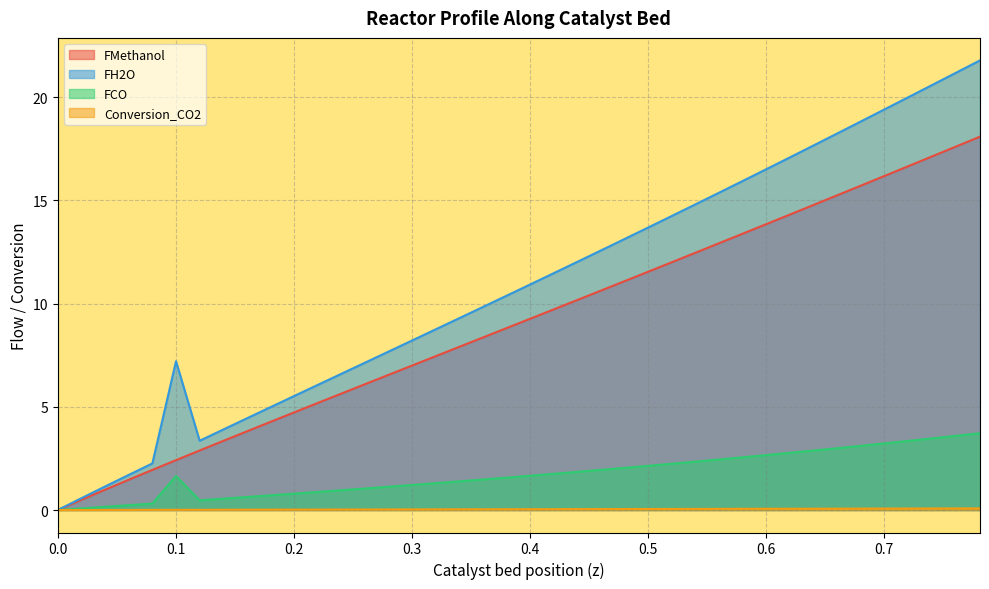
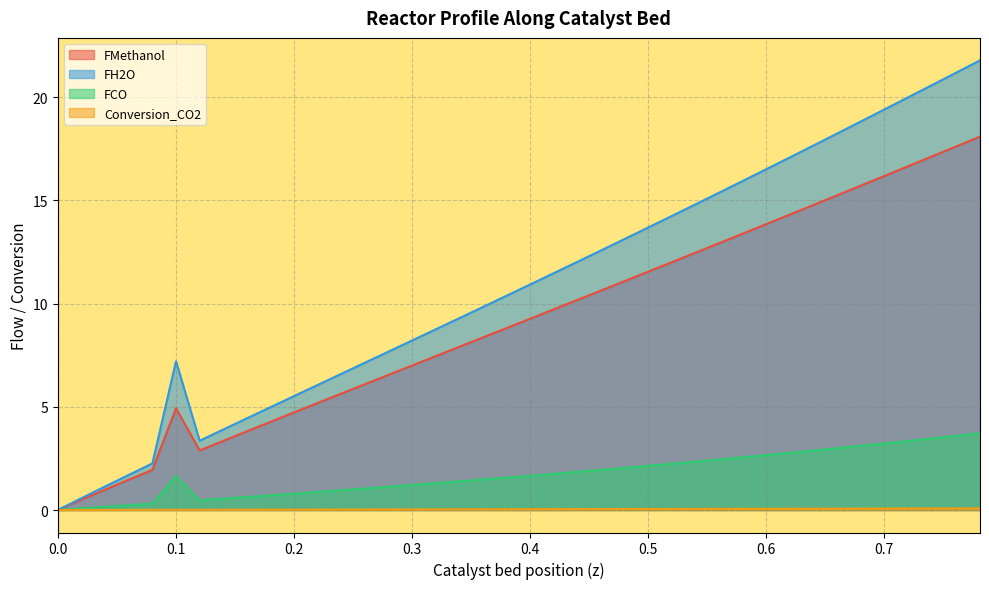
  {
    "FMethanol": {
-     "0.1": 2.4
+     "0.1": 4.9
    },
    "FH2O": {
      "0.1": 7.2
    },
    "FCO": {
      "0.1": 1.6
    },
    "Conversion_CO2": {
      "0.1": 0.0
    }
  }
